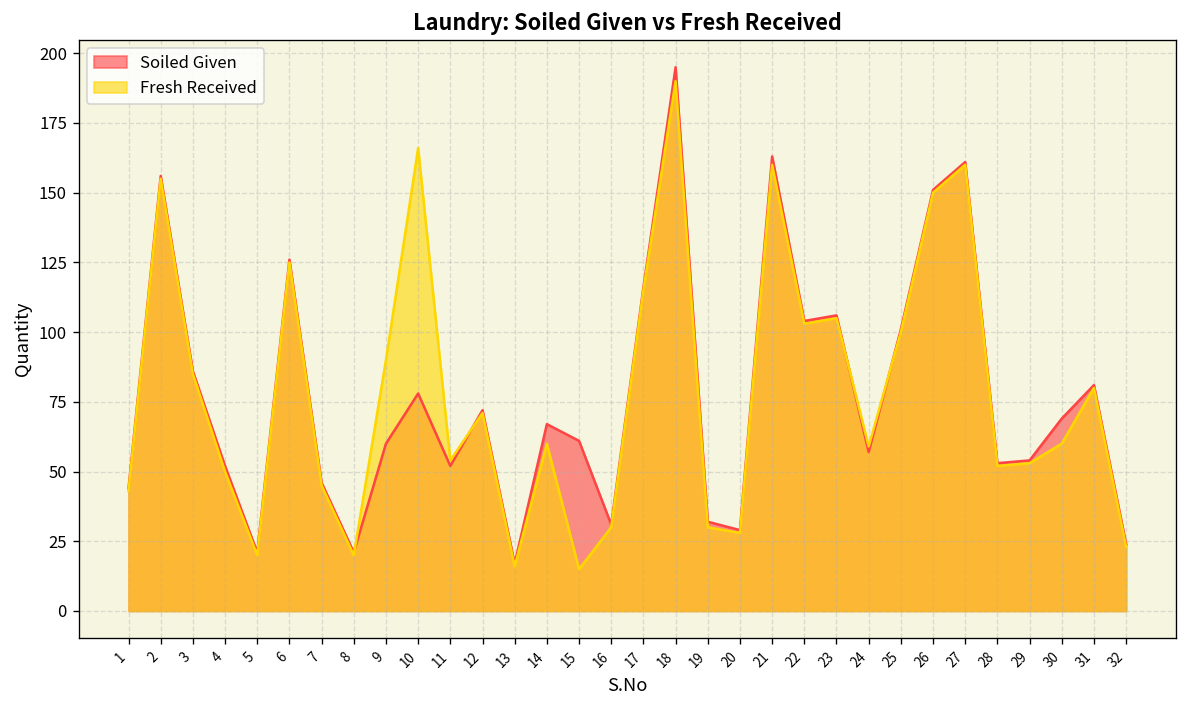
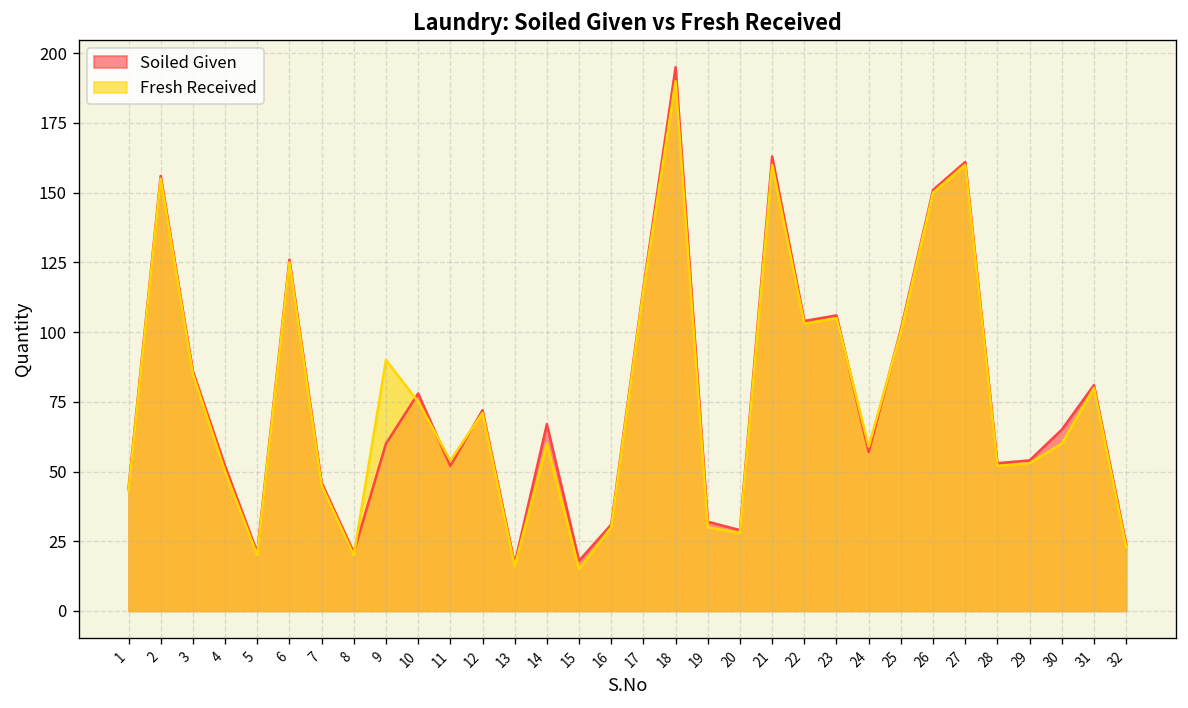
  {
    "Soiled Given": {
      "4": 52,
      "9": 60,
      "10": 78,
      "11": 52,
      "14": 67,
-     "15": 61,
+     "15": 18,
      "18": 195,
      "19": 32,
      "21": 163,
      "24": 57,
-     "30": 69
+     "30": 65
    },
    "Fresh Received": {
      "4": 50,
      "9": 90,
-     "10": 166,
+     "10": 75,
      "11": 54,
      "14": 60,
      "15": 15,
      "18": 190,
      "19": 30,
      "21": 160,
      "24": 59,
      "30": 60
    }
  }
